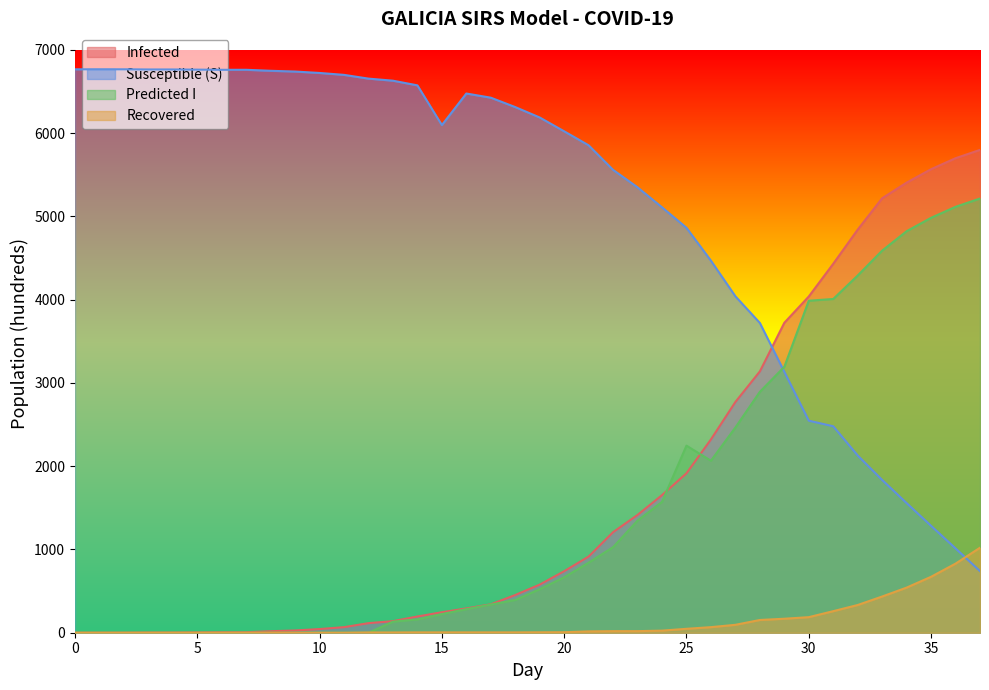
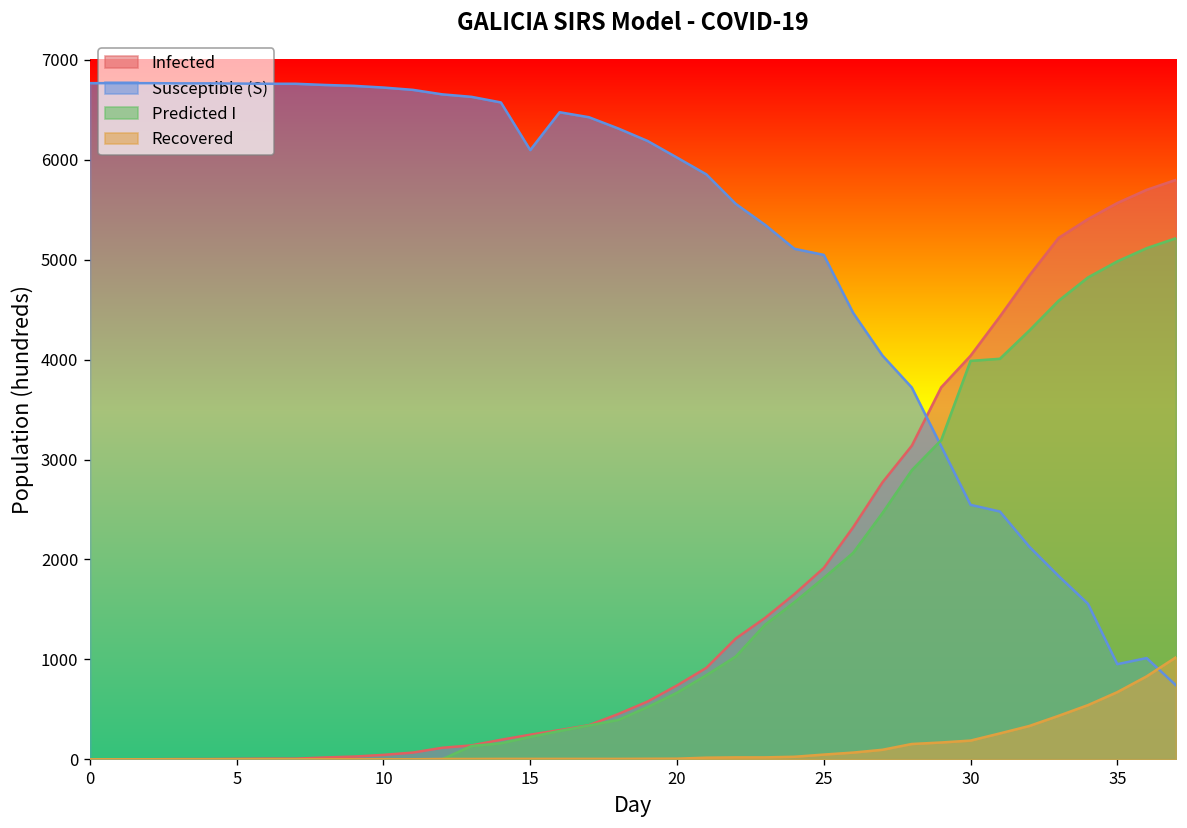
  {
    "Susceptible (S)": {
      "0": 6800,
      "10": 6700,
      "15": 6100,
      "20": 6000,
-     "25": 4900,
+     "25": 5000,
      "30": 2500,
-     "35": 1300
+     "35": 1000
    },
    "Predicted I": {
      "20": 700,
-     "25": 2200,
+     "25": 1800,
      "30": 4000,
      "35": 5000
    }
  }
